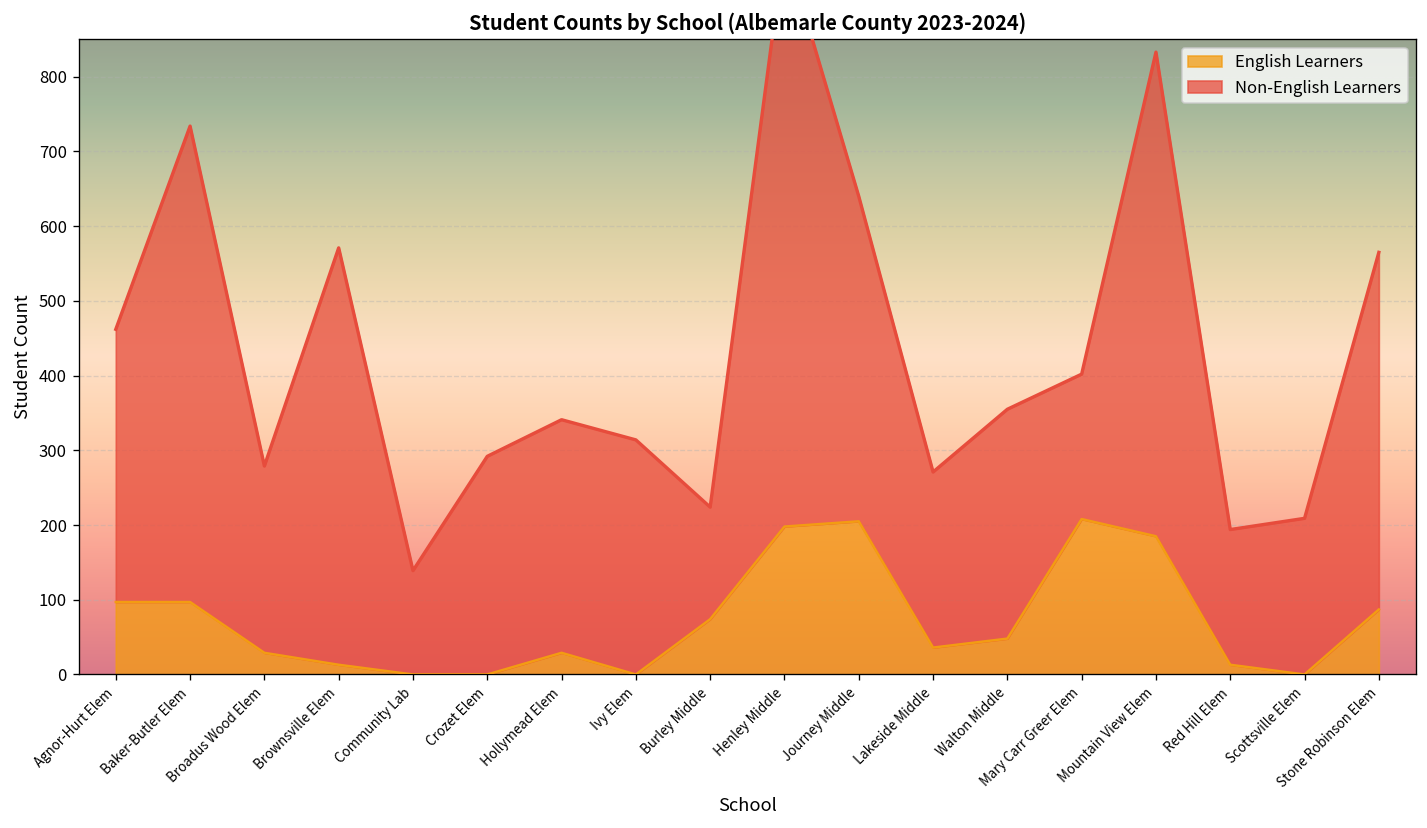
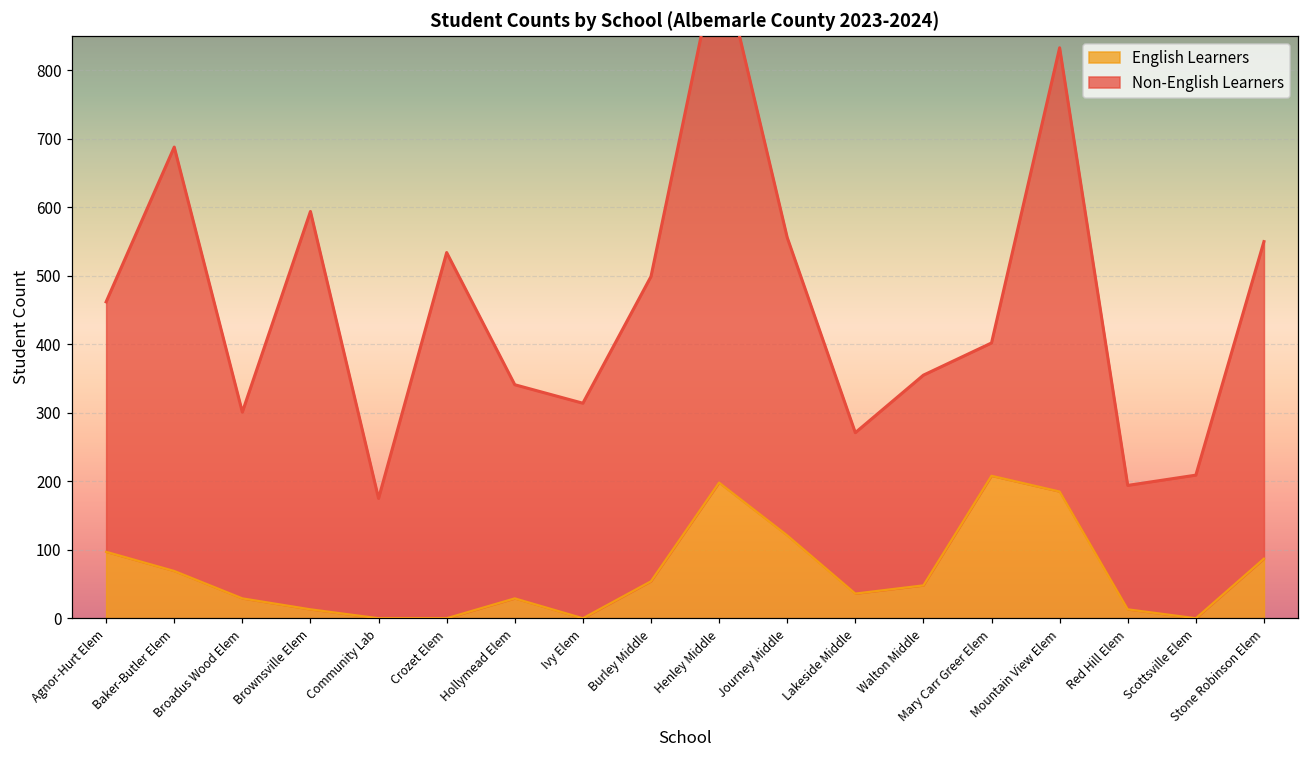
  {
    "English Learners": {
      "Agnor-Hurt Elem": 100,
-     "Baker-Butler Elem": 100,
+     "Baker-Butler Elem": 70,
      "Broadus Wood Elem": 30,
      "Brownsville Elem": 10,
      "Community Lab": 0,
      "Crozet Elem": 0,
      "Hollymead Elem": 30,
      "Ivy Elem": 0,
-     "Burley Middle": 70,
+     "Burley Middle": 50,
      "Henley Middle": 200,
-     "Journey Middle": 210,
+     "Journey Middle": 120,
      "Lakeside Middle": 40,
      "Walton Middle": 50,
      "Mary Carr Greer Elem": 210,
      "Mountain View Elem": 190,
      "Red Hill Elem": 10,
      "Scottsville Elem": 0,
      "Stone Robinson Elem": 90
    },
    "Non-English Learners": {
      "Agnor-Hurt Elem": 370,
-     "Baker-Butler Elem": 640,
-     "Broadus Wood Elem": 250,
-     "Brownsville Elem": 560,
-     "Community Lab": 140,
-     "Crozet Elem": 290,
+     "Baker-Butler Elem": 620,
+     "Broadus Wood Elem": 270,
+     "Brownsville Elem": 580,
+     "Community Lab": 180,
+     "Crozet Elem": 530,
      "Hollymead Elem": 310,
      "Ivy Elem": 310,
-     "Burley Middle": 150,
+     "Burley Middle": 450,
      "Journey Middle": 440,
      "Lakeside Middle": 240,
      "Walton Middle": 310,
      "Mary Carr Greer Elem": 190,
      "Mountain View Elem": 650,
      "Red Hill Elem": 180,
      "Scottsville Elem": 210,
-     "Stone Robinson Elem": 480
+     "Stone Robinson Elem": 460
    }
  }
